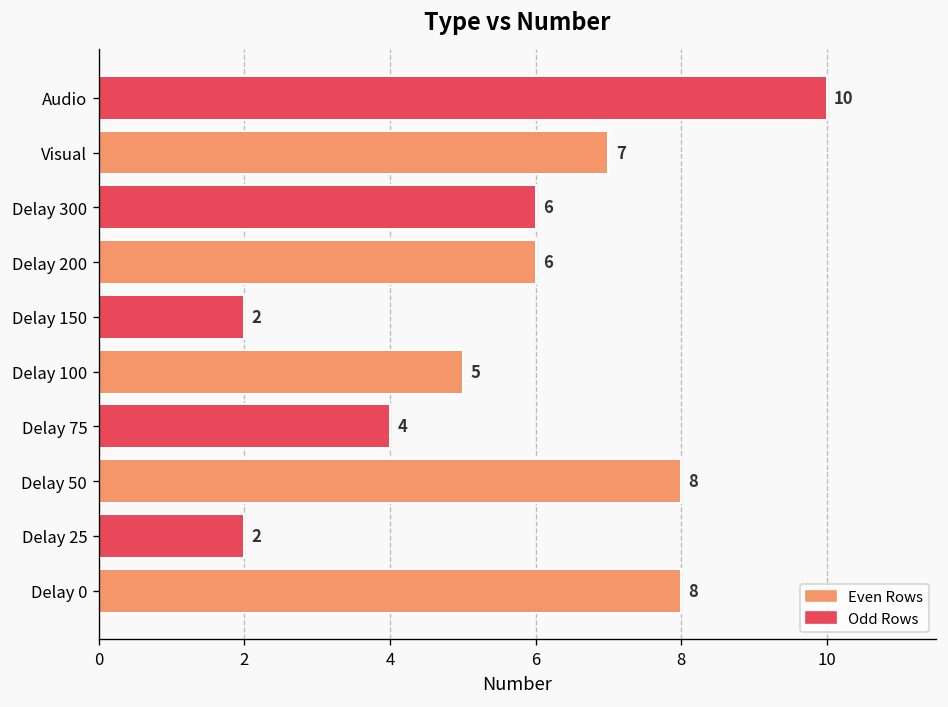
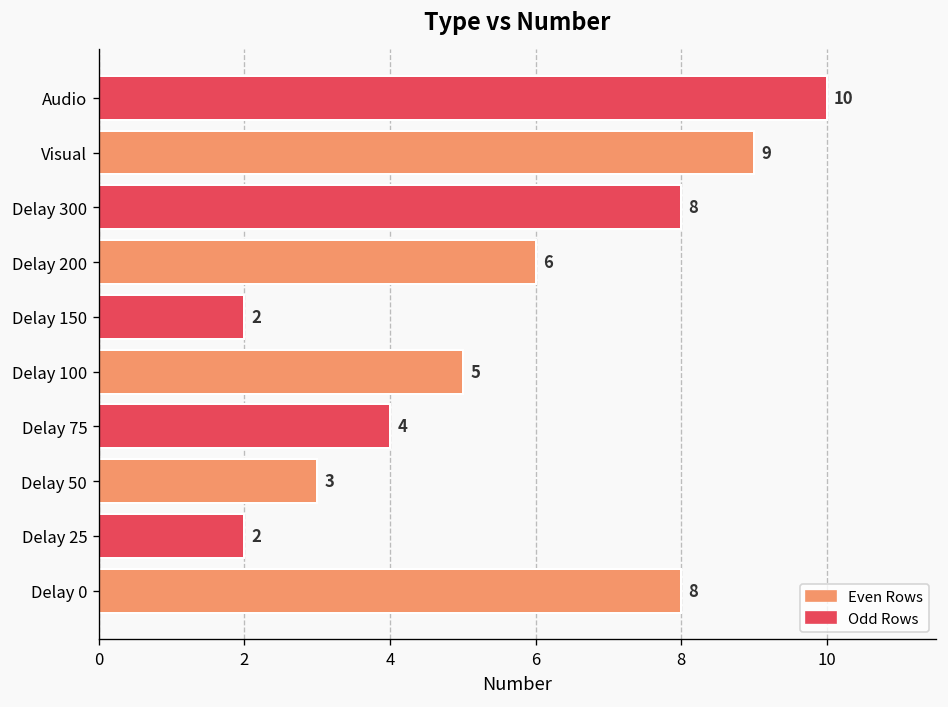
  {
    "Audio": 10,
-   "Visual": 7,
-   "Delay 300": 6,
+   "Visual": 9,
+   "Delay 300": 8,
    "Delay 200": 6,
    "Delay 150": 2,
    "Delay 100": 5,
    "Delay 75": 4,
-   "Delay 50": 8,
+   "Delay 50": 3,
    "Delay 25": 2,
    "Delay 0": 8
  }
